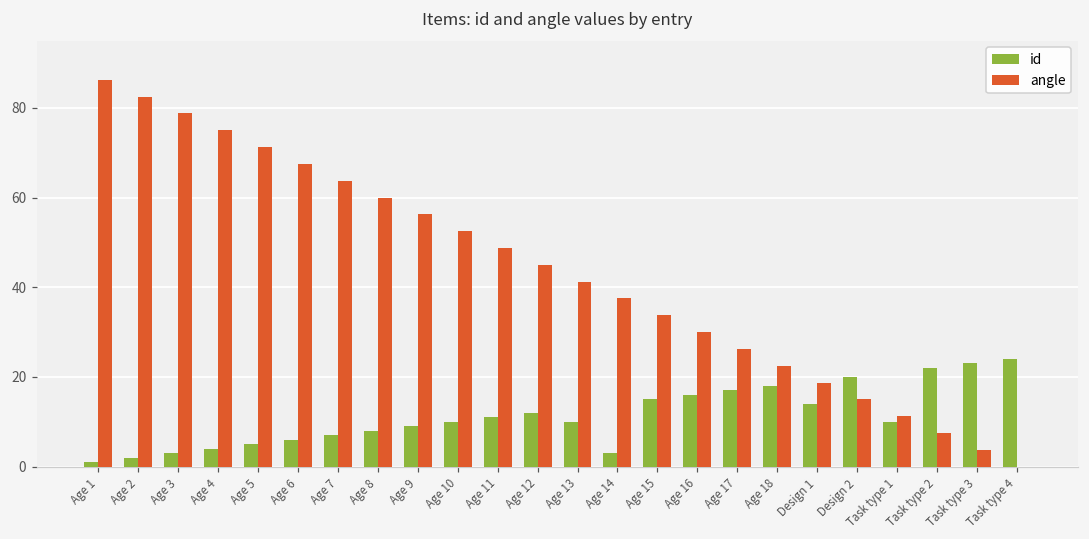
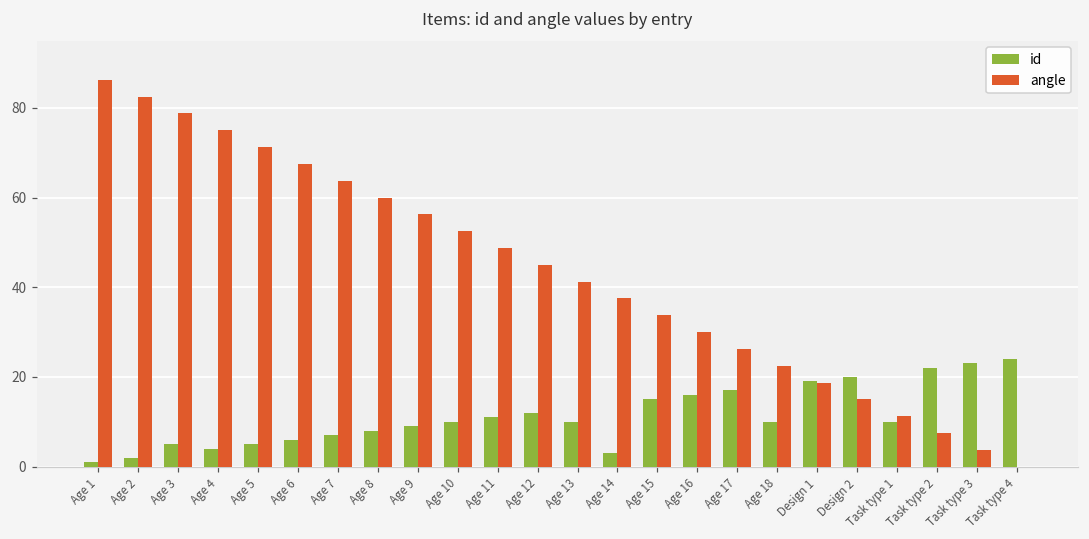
  {
    "id": {
      "Age 1": 1,
      "Age 2": 2,
-     "Age 3": 3,
+     "Age 3": 5,
      "Age 4": 4,
      "Age 5": 5,
      "Age 6": 6,
      "Age 7": 7,
      "Age 8": 8,
      "Age 9": 9,
      "Age 10": 10,
      "Age 11": 11,
      "Age 12": 12,
      "Age 13": 10,
      "Age 14": 3,
      "Age 15": 15,
      "Age 16": 16,
      "Age 17": 17,
-     "Age 18": 18,
-     "Design 1": 14,
+     "Age 18": 10,
+     "Design 1": 19,
      "Design 2": 20,
      "Task type 1": 10,
      "Task type 2": 22,
      "Task type 3": 23,
      "Task type 4": 24
    },
    "angle": {
      "Age 1": 86,
      "Age 2": 83,
      "Age 3": 79,
      "Age 4": 75,
      "Age 5": 71,
      "Age 6": 68,
      "Age 7": 64,
      "Age 8": 60,
      "Age 9": 56,
      "Age 10": 53,
      "Age 11": 49,
      "Age 12": 45,
      "Age 13": 41,
      "Age 14": 38,
      "Age 15": 34,
      "Age 16": 30,
      "Age 17": 26,
      "Age 18": 23,
      "Design 1": 19,
      "Design 2": 15,
      "Task type 1": 11,
      "Task type 2": 8,
      "Task type 3": 4,
      "Task type 4": 0
    }
  }
